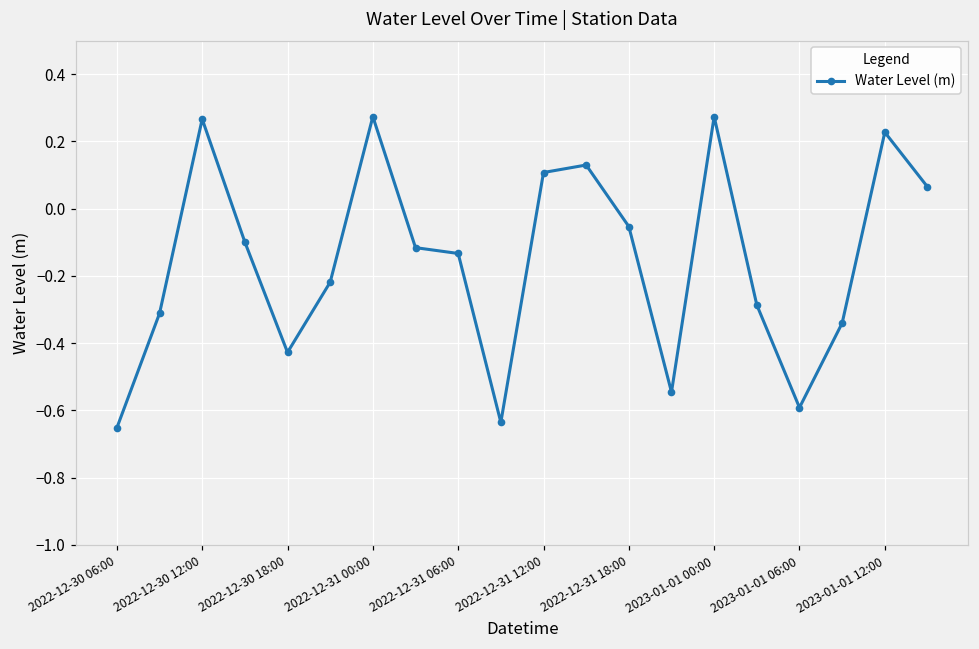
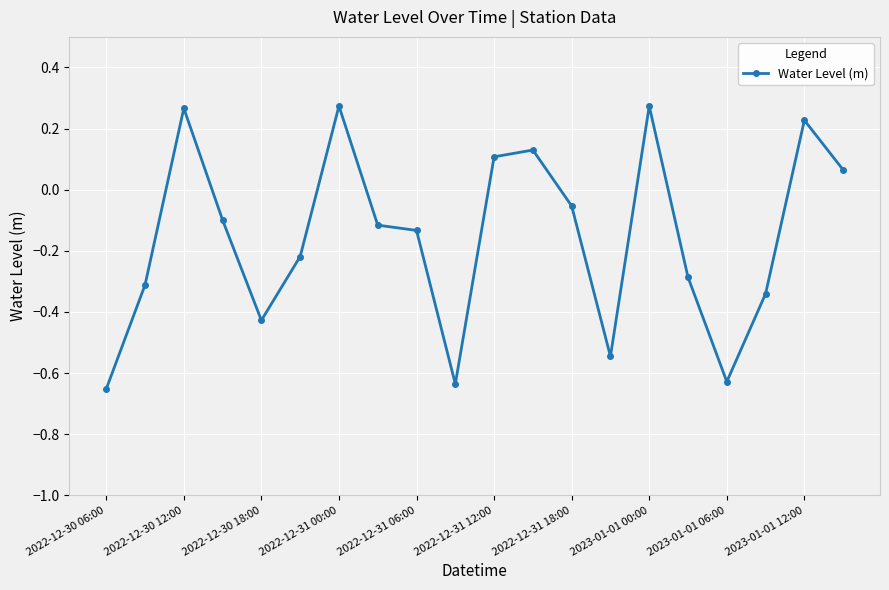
  {
    "2022-12-30 06:00": -0.65,
    "2022-12-30 12:00": 0.27,
    "2022-12-30 18:00": -0.43,
    "2022-12-31 00:00": 0.27,
    "2022-12-31 06:00": -0.13,
    "2022-12-31 12:00": 0.11,
    "2022-12-31 18:00": -0.05,
    "2023-01-01 00:00": 0.27,
-   "2023-01-01 06:00": -0.59,
+   "2023-01-01 06:00": -0.63,
    "2023-01-01 12:00": 0.23
  }
